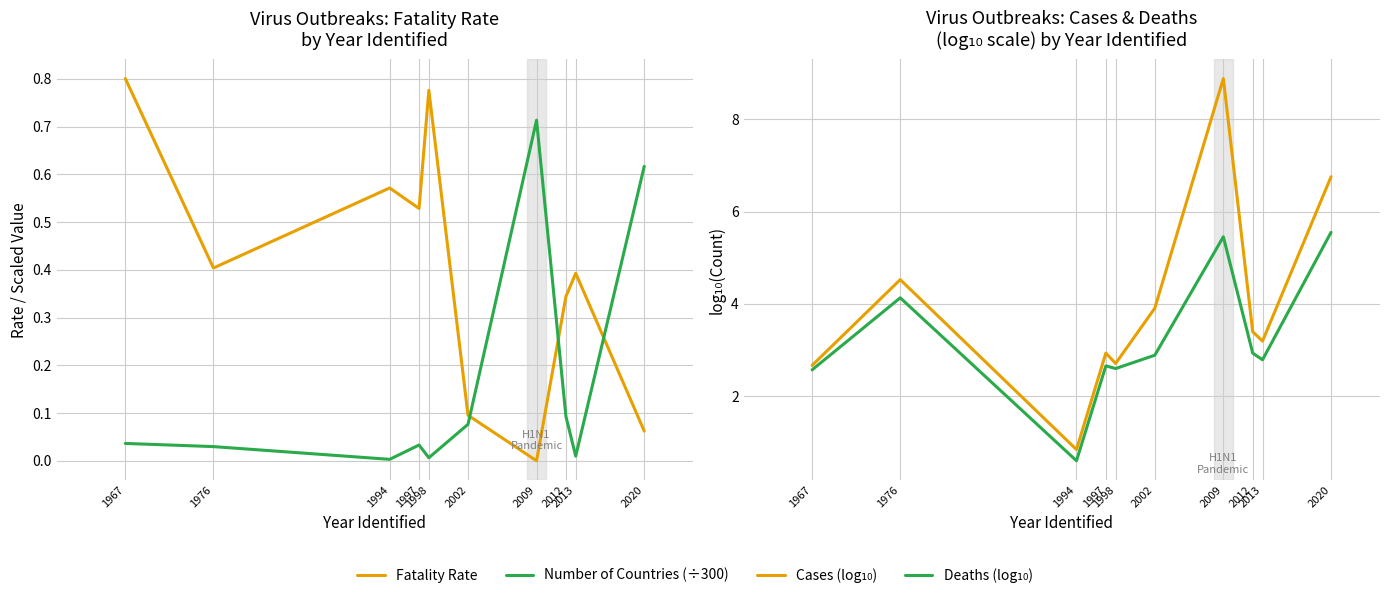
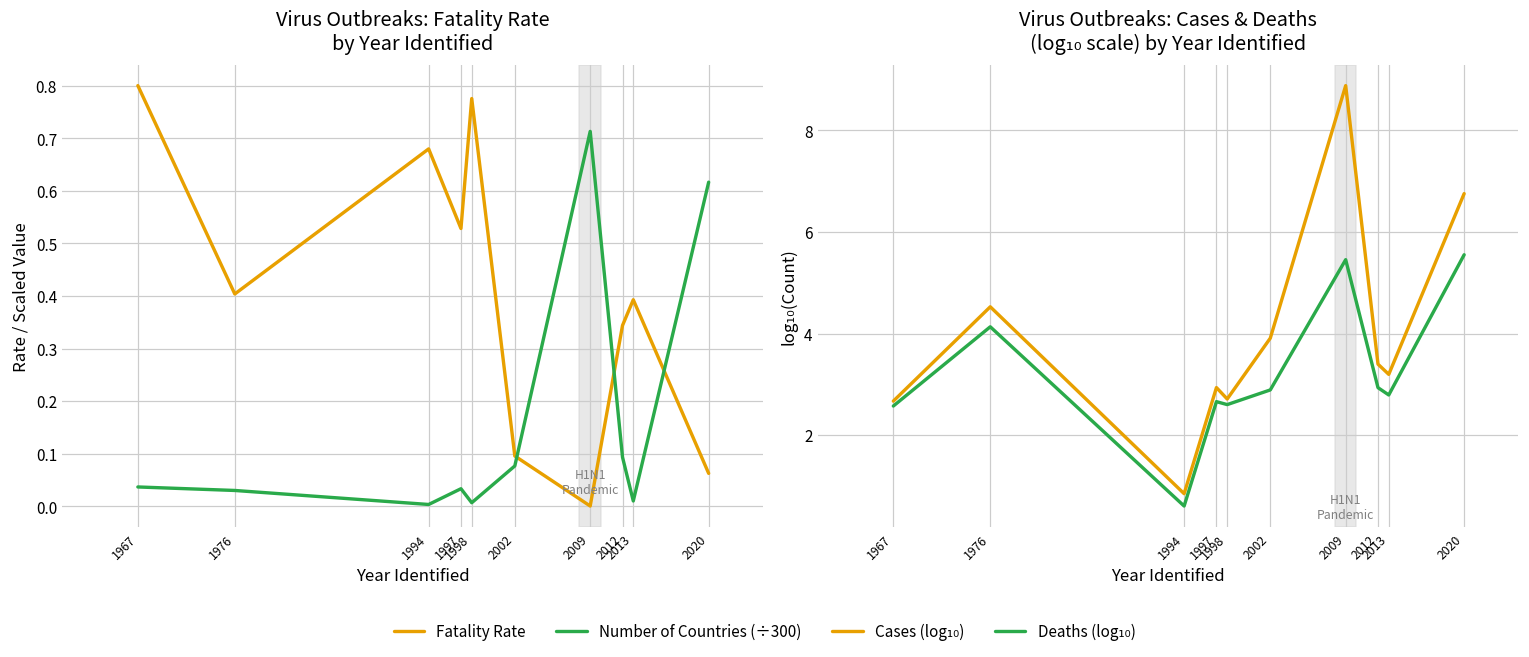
  {
    "Virus Outbreaks: Fatality Rate by Year Identified": {
      "Fatality Rate": {
        "1967": 0.80,
        "1976": 0.40,
-       "1994": 0.57,
+       "1994": 0.68,
        "1997": 0.53,
        "1998": 0.78,
        "2002": 0.10,
        "2009": 0.00,
        "2012": 0.34,
        "2013": 0.39,
        "2020": 0.06
      },
      "Number of Countries (÷300)": {
        "1967": 0.04,
        "1976": 0.03,
        "1994": 0.00,
        "1997": 0.03,
        "1998": 0.01,
        "2002": 0.08,
        "2009": 0.71,
        "2012": 0.09,
        "2013": 0.01,
        "2020": 0.62
      }
    },
    "Virus Outbreaks: Cases & Deaths (log₁₀ scale) by Year Identified": {
      "Cases (log₁₀)": {
        "1967": 2.7,
        "1976": 4.5,
        "1994": 0.8,
        "1997": 2.9,
        "1998": 2.7,
        "2002": 3.9,
        "2009": 8.9,
        "2012": 3.4,
        "2013": 3.2,
        "2020": 6.8
      },
      "Deaths (log₁₀)": {
        "1967": 2.6,
        "1976": 4.1,
        "1994": 0.6,
        "1997": 2.7,
        "1998": 2.6,
        "2002": 2.9,
        "2009": 5.5,
        "2012": 2.9,
        "2013": 2.8,
        "2020": 5.6
      }
    }
  }
